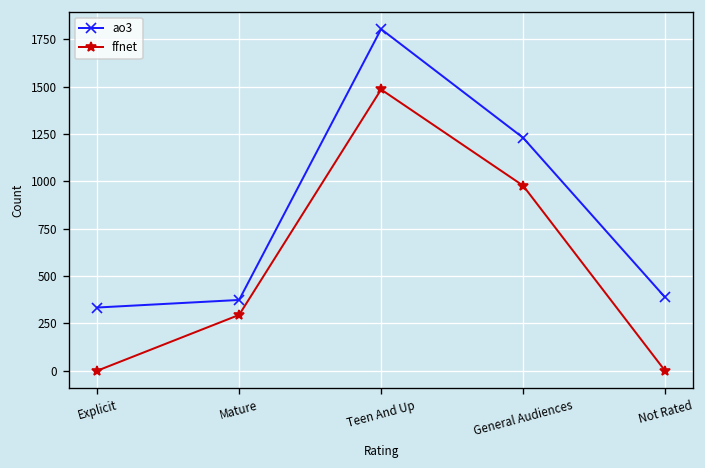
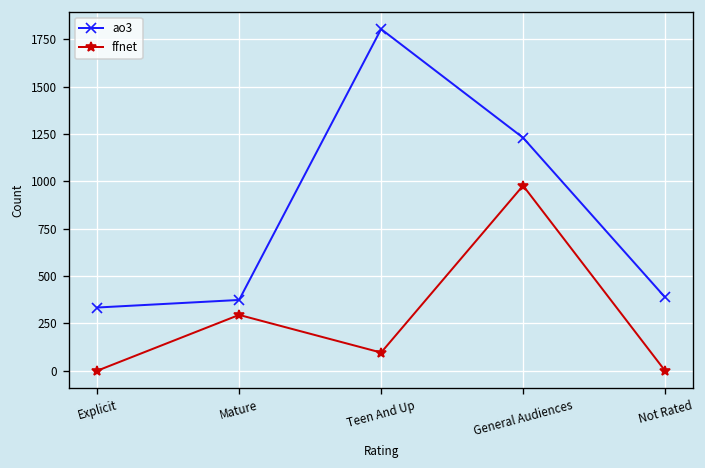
  {
    "ao3": {
      "Explicit": 330,
      "Mature": 370,
      "Teen And Up": 1810,
      "General Audiences": 1230,
      "Not Rated": 390
    },
    "ffnet": {
      "Explicit": 0,
      "Mature": 300,
-     "Teen And Up": 1490,
+     "Teen And Up": 100,
      "General Audiences": 980,
      "Not Rated": 0
    }
  }
